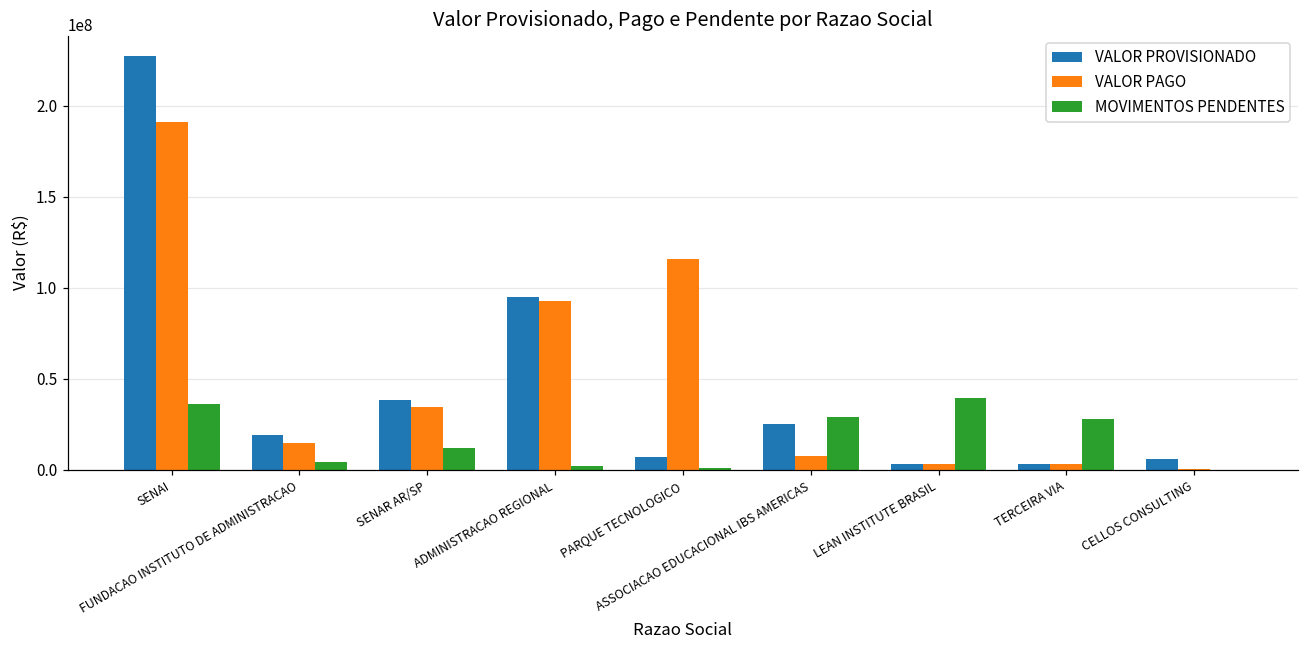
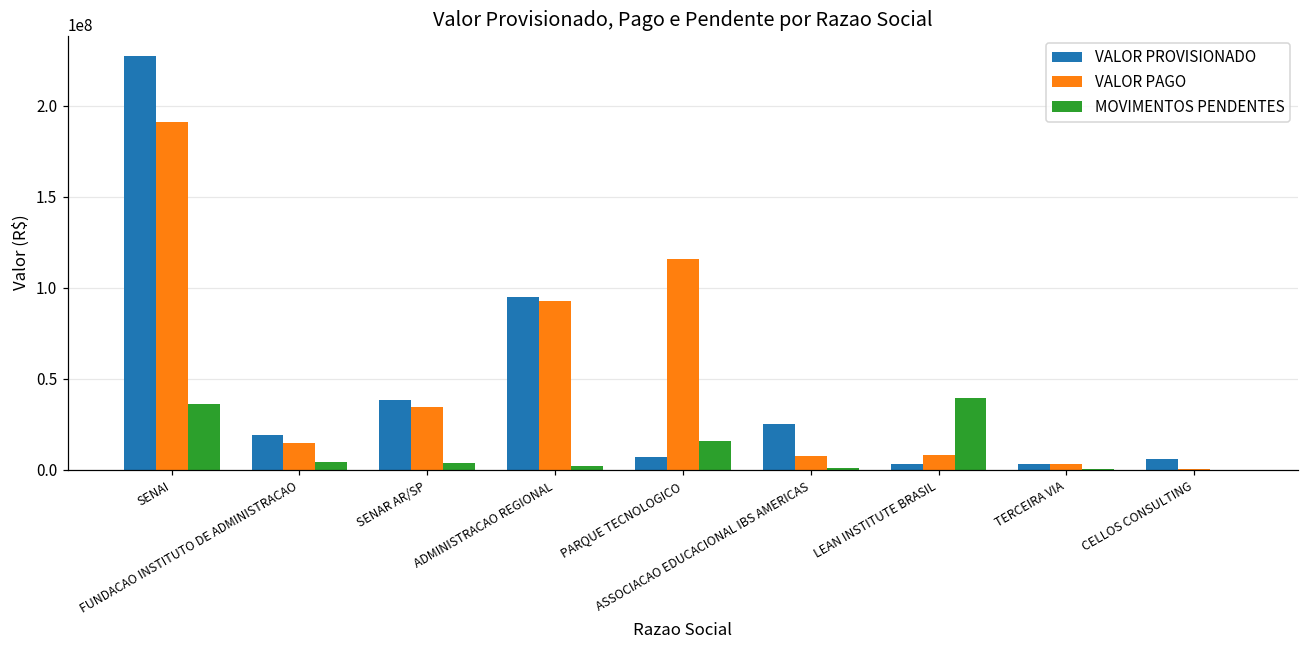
  {
    "VALOR PROVISIONADO": {
      "SENAI": 227000000,
      "FUNDACAO INSTITUTO DE ADMINISTRACAO": 19000000,
      "SENAR AR/SP": 38000000,
      "ADMINISTRACAO REGIONAL": 95000000,
      "PARQUE TECNOLOGICO": 7000000,
      "ASSOCIACAO EDUCACIONAL IBS AMERICAS": 25000000,
      "LEAN INSTITUTE BRASIL": 3000000,
      "TERCEIRA VIA": 3000000,
      "CELLOS CONSULTING": 6000000
    },
    "VALOR PAGO": {
      "SENAI": 191000000,
      "FUNDACAO INSTITUTO DE ADMINISTRACAO": 15000000,
      "SENAR AR/SP": 34000000,
      "ADMINISTRACAO REGIONAL": 93000000,
      "PARQUE TECNOLOGICO": 116000000,
      "ASSOCIACAO EDUCACIONAL IBS AMERICAS": 7000000,
-     "LEAN INSTITUTE BRASIL": 3000000,
+     "LEAN INSTITUTE BRASIL": 8000000,
      "TERCEIRA VIA": 3000000
    },
    "MOVIMENTOS PENDENTES": {
      "SENAI": 36000000,
      "FUNDACAO INSTITUTO DE ADMINISTRACAO": 4000000,
-     "SENAR AR/SP": 12000000,
+     "SENAR AR/SP": 4000000,
      "ADMINISTRACAO REGIONAL": 2000000,
-     "PARQUE TECNOLOGICO": 1000000,
-     "ASSOCIACAO EDUCACIONAL IBS AMERICAS": 29000000,
+     "PARQUE TECNOLOGICO": 16000000,
+     "ASSOCIACAO EDUCACIONAL IBS AMERICAS": 1000000,
      "LEAN INSTITUTE BRASIL": 39000000,
-     "TERCEIRA VIA": 28000000
+     "TERCEIRA VIA": 0
    }
  }
